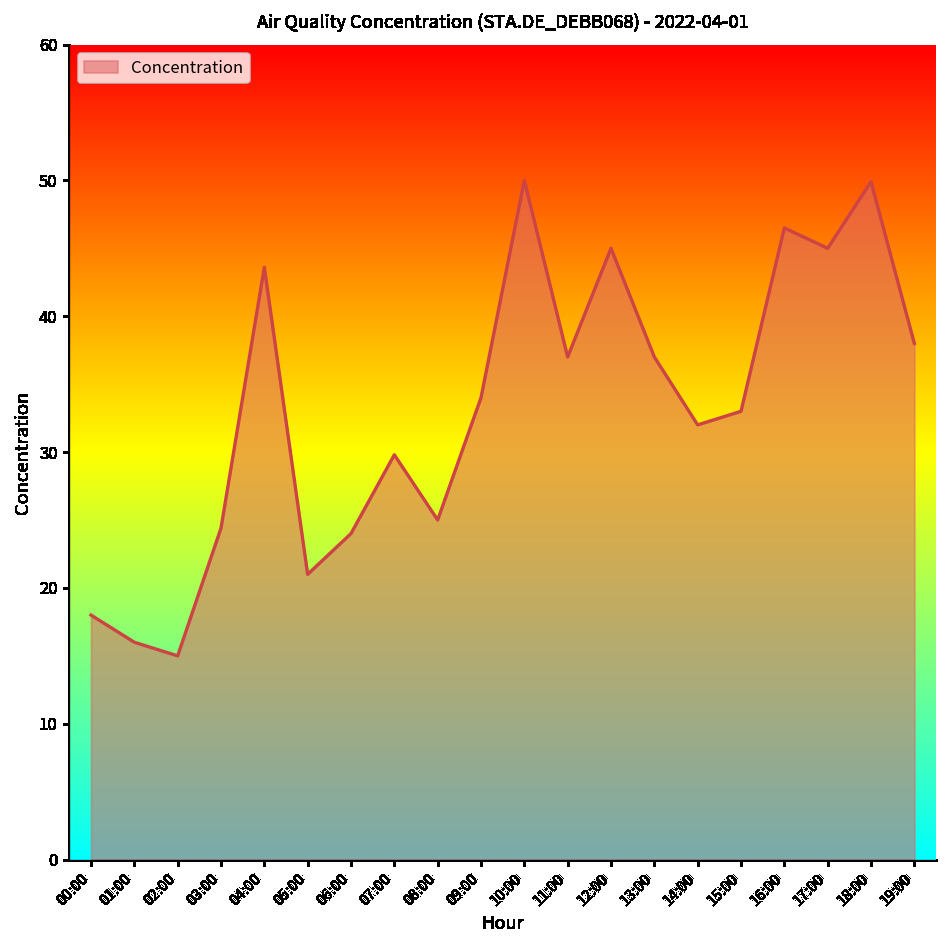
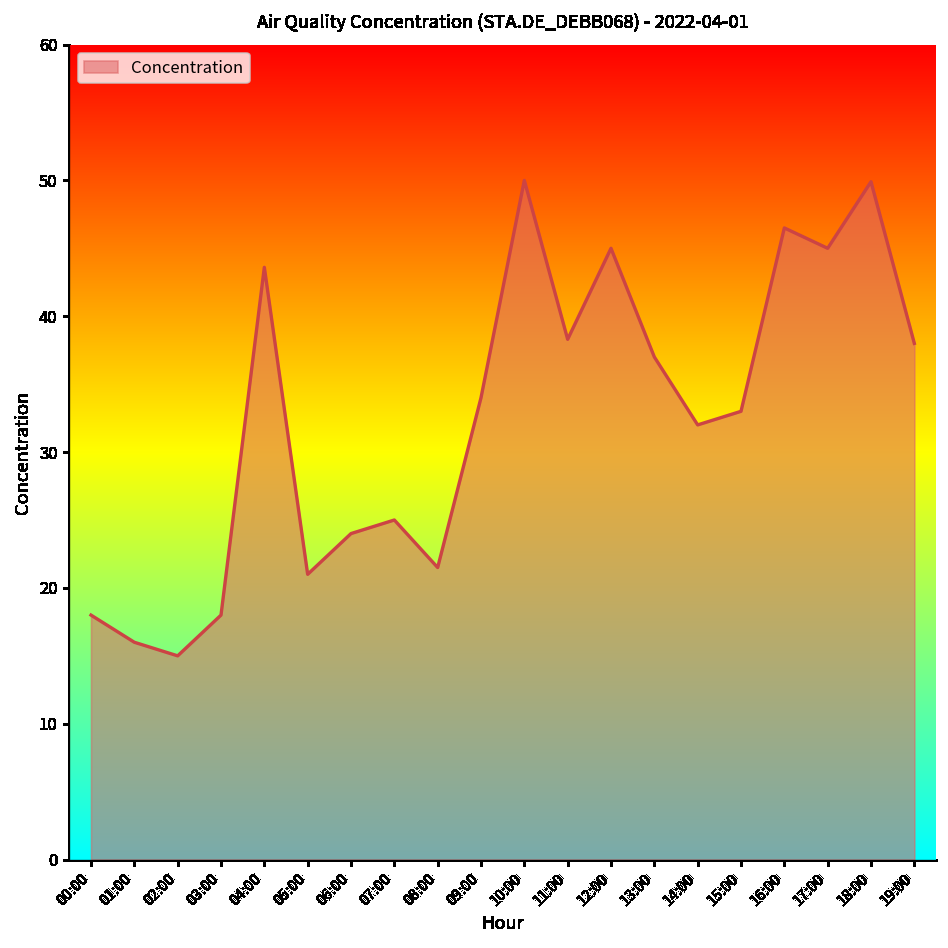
  {
    "00:00": 18.0,
    "01:00": 16.0,
    "02:00": 15.0,
-   "03:00": 24.4,
+   "03:00": 18.0,
    "04:00": 43.6,
    "05:00": 21.0,
    "06:00": 24.0,
-   "07:00": 29.8,
-   "08:00": 25.0,
+   "07:00": 25.0,
+   "08:00": 21.5,
    "09:00": 34.0,
    "10:00": 50.0,
-   "11:00": 37.0,
+   "11:00": 38.3,
    "12:00": 45.0,
    "13:00": 37.0,
    "14:00": 32.0,
    "15:00": 33.0,
    "16:00": 46.5,
    "17:00": 45.0,
    "18:00": 49.9,
    "19:00": 38.0
  }
